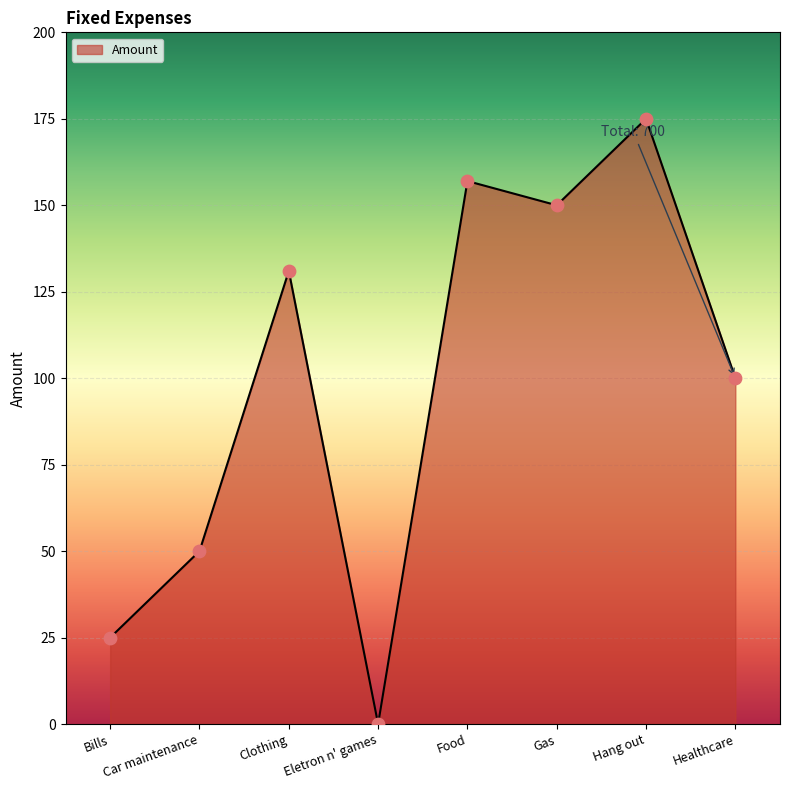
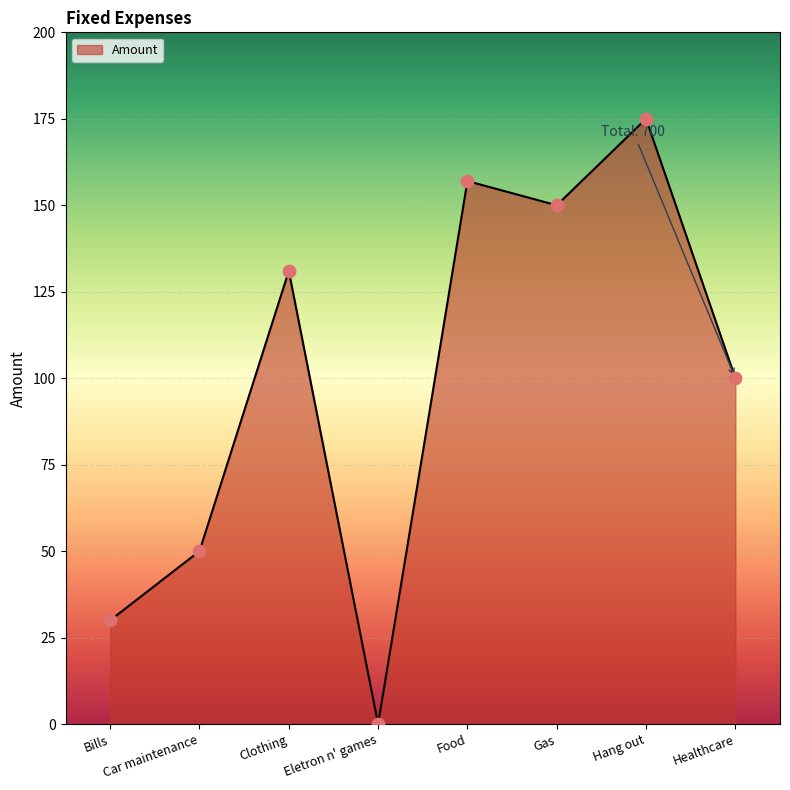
  {
-   "Bills": 25,
+   "Bills": 30,
    "Car maintenance": 50,
    "Clothing": 131,
    "Eletron n' games": 0,
    "Food": 157,
    "Gas": 150,
    "Hang out": 175
  }
